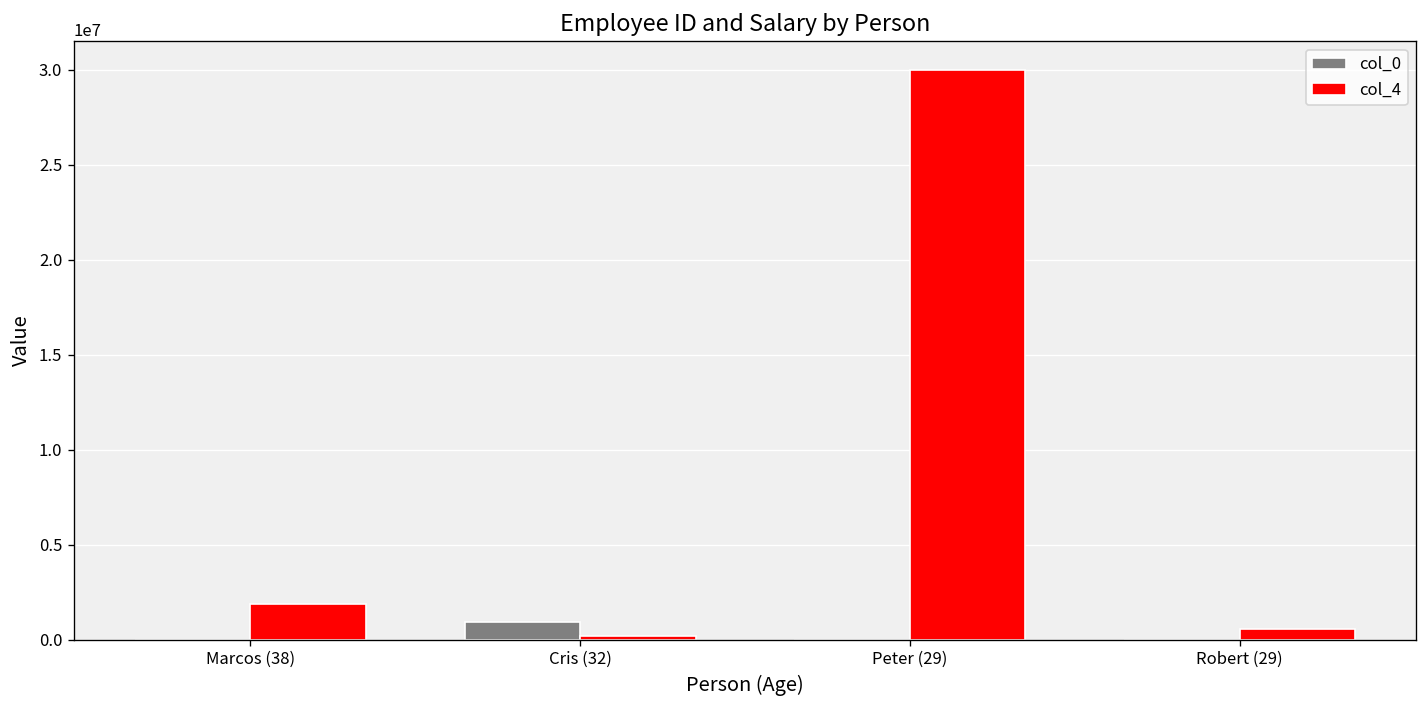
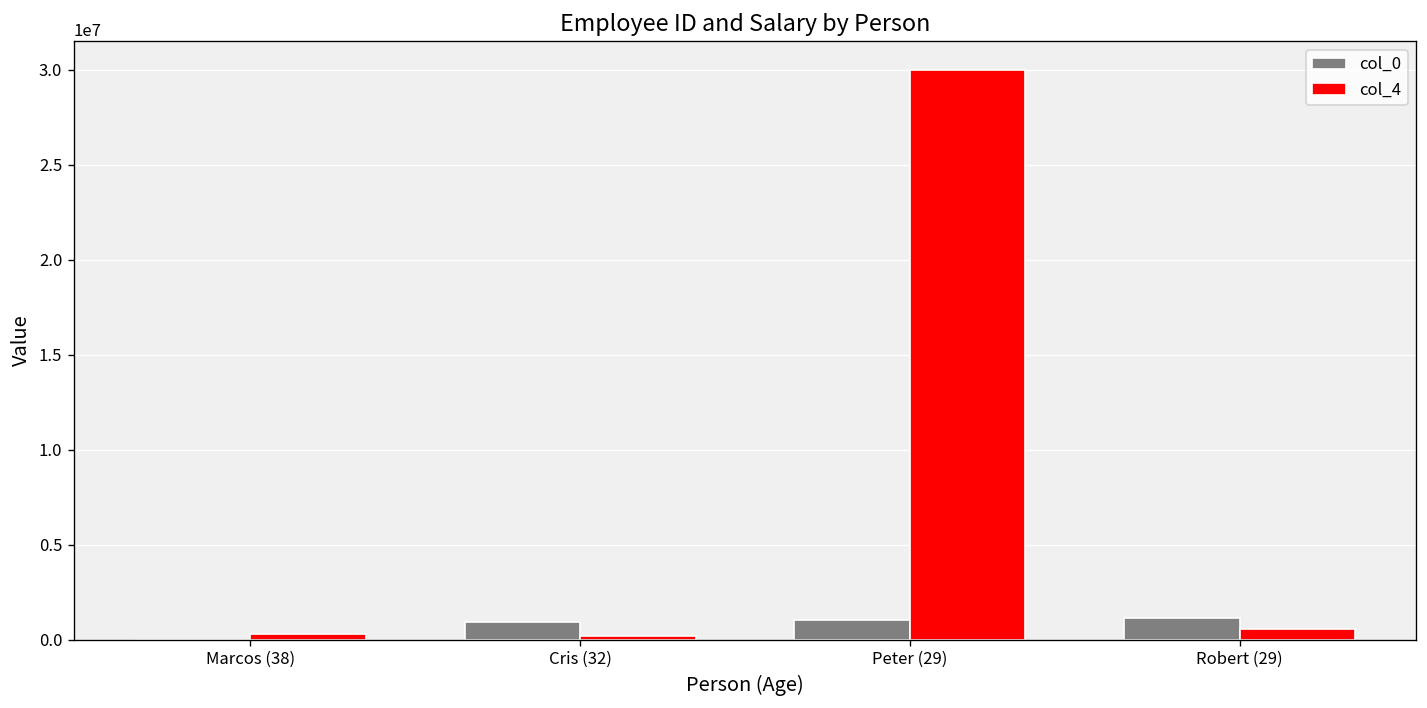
  {
    "col_0": {
      "Cris (32)": 900000,
-     "Peter (29)": 0,
-     "Robert (29)": 0
+     "Peter (29)": 1000000,
+     "Robert (29)": 1200000
    },
    "col_4": {
-     "Marcos (38)": 1900000,
+     "Marcos (38)": 300000,
      "Cris (32)": 200000,
      "Peter (29)": 30000000,
      "Robert (29)": 600000
    }
  }
